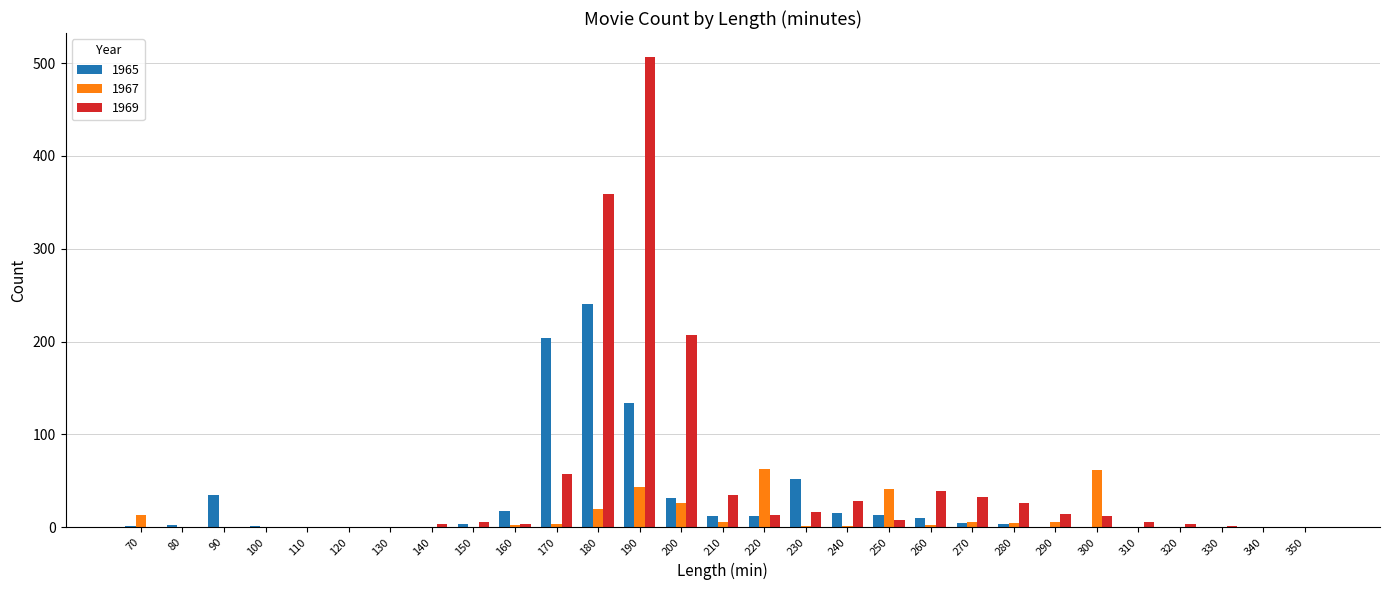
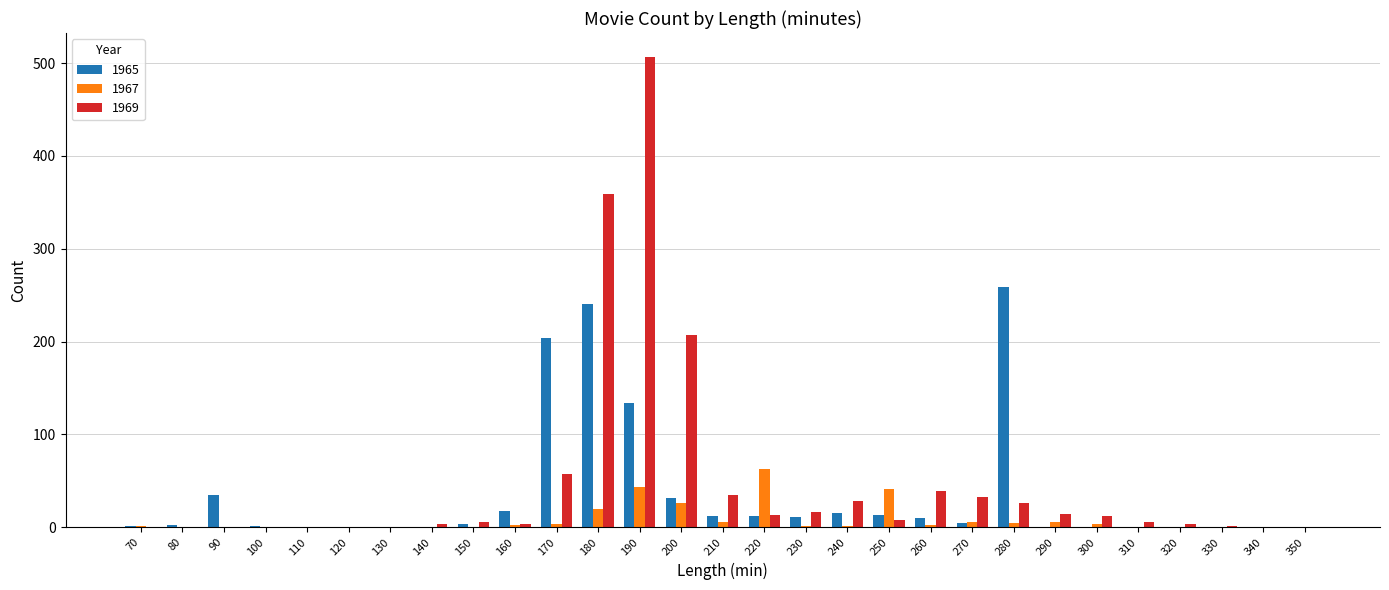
  {
    "1965": {
      "90": 40,
      "110": 0,
      "120": 0,
      "130": 0,
      "140": 0,
      "150": 0,
      "160": 20,
      "170": 200,
      "180": 240,
      "190": 130,
      "200": 30,
      "210": 10,
      "220": 10,
-     "230": 50,
+     "230": 10,
      "240": 20,
      "250": 10,
      "260": 10,
      "270": 10,
-     "280": 0,
+     "280": 260,
      "290": 0,
      "300": 0,
      "310": 0,
      "320": 0,
      "330": 0,
      "340": 0,
      "350": 0
    },
    "1967": {
-     "70": 10,
+     "70": 0,
      "80": 0,
      "90": 0,
      "100": 0,
      "110": 0,
      "120": 0,
      "130": 0,
      "140": 0,
      "150": 0,
      "170": 0,
      "180": 20,
      "190": 40,
      "200": 30,
      "210": 10,
      "220": 60,
      "250": 40,
      "270": 10,
      "280": 10,
      "290": 10,
-     "300": 60,
+     "300": 0,
      "310": 0,
      "320": 0,
      "330": 0,
      "340": 0,
      "350": 0
    },
    "1969": {
      "70": 0,
      "80": 0,
      "90": 0,
      "100": 0,
      "110": 0,
      "120": 0,
      "130": 0,
      "140": 0,
      "150": 10,
      "160": 0,
      "170": 60,
      "180": 360,
      "190": 510,
      "200": 210,
      "210": 40,
      "220": 10,
      "230": 20,
      "240": 30,
      "250": 10,
      "260": 40,
      "270": 30,
      "280": 30,
      "290": 10,
      "300": 10,
      "310": 10,
      "320": 0,
      "340": 0,
      "350": 0
    }
  }
